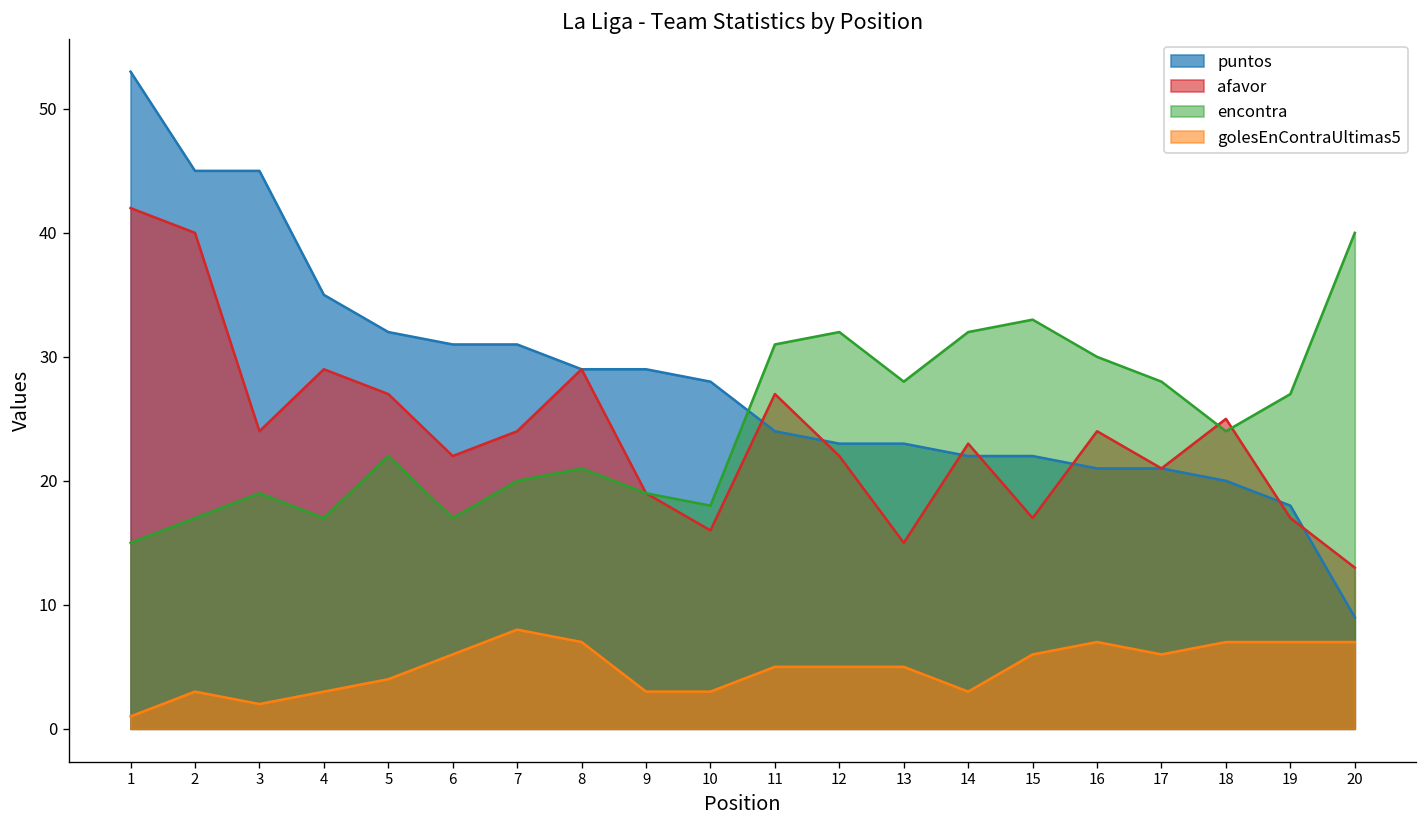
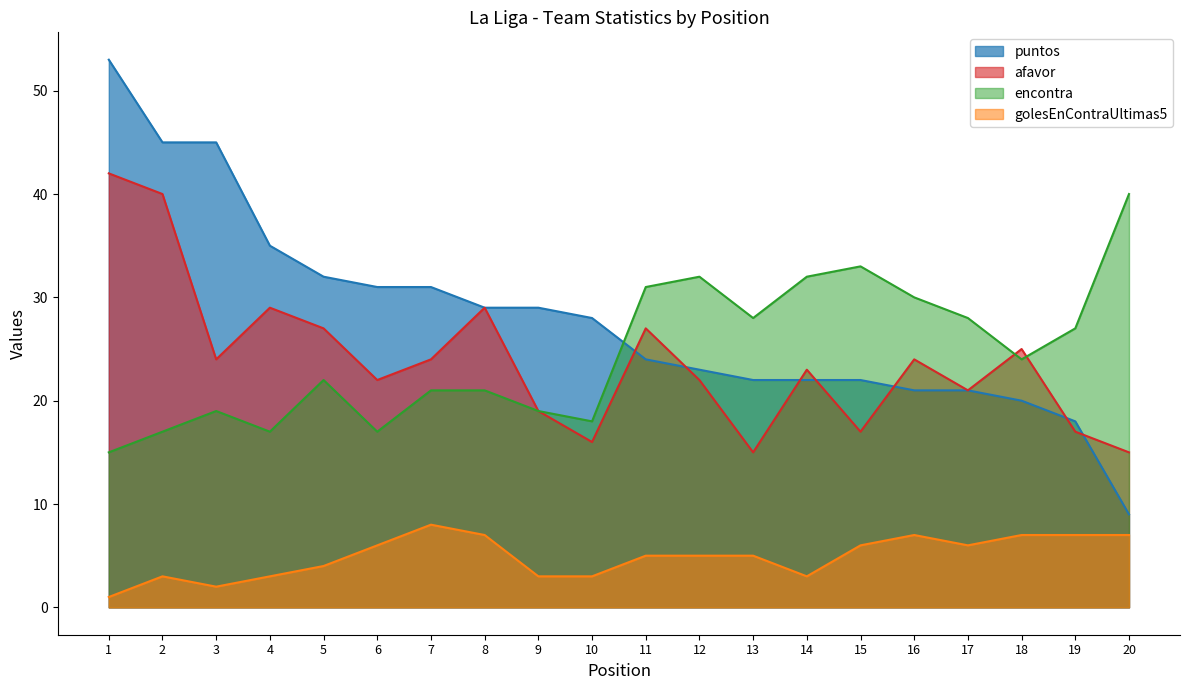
  {
    "puntos": {
      "1": 53,
      "2": 45,
      "3": 45,
      "4": 35,
      "5": 32,
      "6": 31,
      "7": 31,
      "9": 29,
      "10": 28,
      "11": 24,
      "12": 23,
-     "13": 23,
+     "13": 22,
      "14": 22,
      "15": 22,
      "16": 21,
      "18": 20,
      "19": 18,
      "20": 9
    },
    "afavor": {
      "1": 42,
      "2": 40,
      "3": 24,
      "4": 29,
      "5": 27,
      "6": 22,
      "7": 24,
      "10": 16,
      "11": 27,
      "12": 22,
      "13": 15,
      "14": 23,
      "15": 17,
      "16": 24,
      "18": 25,
      "19": 17,
-     "20": 13
+     "20": 15
    },
    "encontra": {
      "1": 15,
      "2": 17,
      "3": 19,
      "4": 17,
      "5": 22,
      "6": 17,
-     "7": 20,
+     "7": 21,
      "8": 21,
      "10": 18,
      "11": 31,
      "12": 32,
      "13": 28,
      "14": 32,
      "15": 33,
      "16": 30,
      "17": 28,
      "18": 24,
      "19": 27,
      "20": 40
    },
    "golesEnContraUltimas5": {
      "1": 1,
      "2": 3,
      "3": 2,
      "4": 3,
      "5": 4,
      "6": 6,
      "7": 8,
      "8": 7,
      "9": 3,
      "10": 3,
      "11": 5,
      "12": 5,
      "13": 5,
      "14": 3,
      "15": 6,
      "16": 7,
      "17": 6,
      "18": 7,
      "19": 7,
      "20": 7
    }
  }
